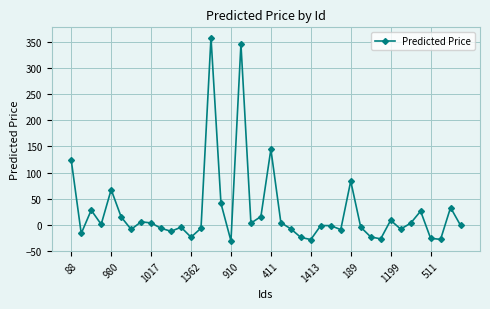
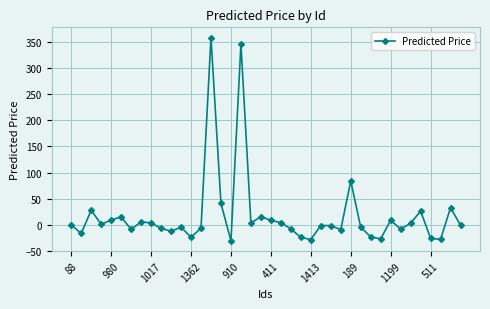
  {
-   "88": 120,
-   "980": 70,
+   "88": 0,
+   "980": 10,
    "1017": 0,
    "1362": -20,
    "910": -30,
-   "411": 140,
+   "411": 10,
    "1413": -30,
    "189": 80,
    "1199": 10,
    "511": -30
  }
